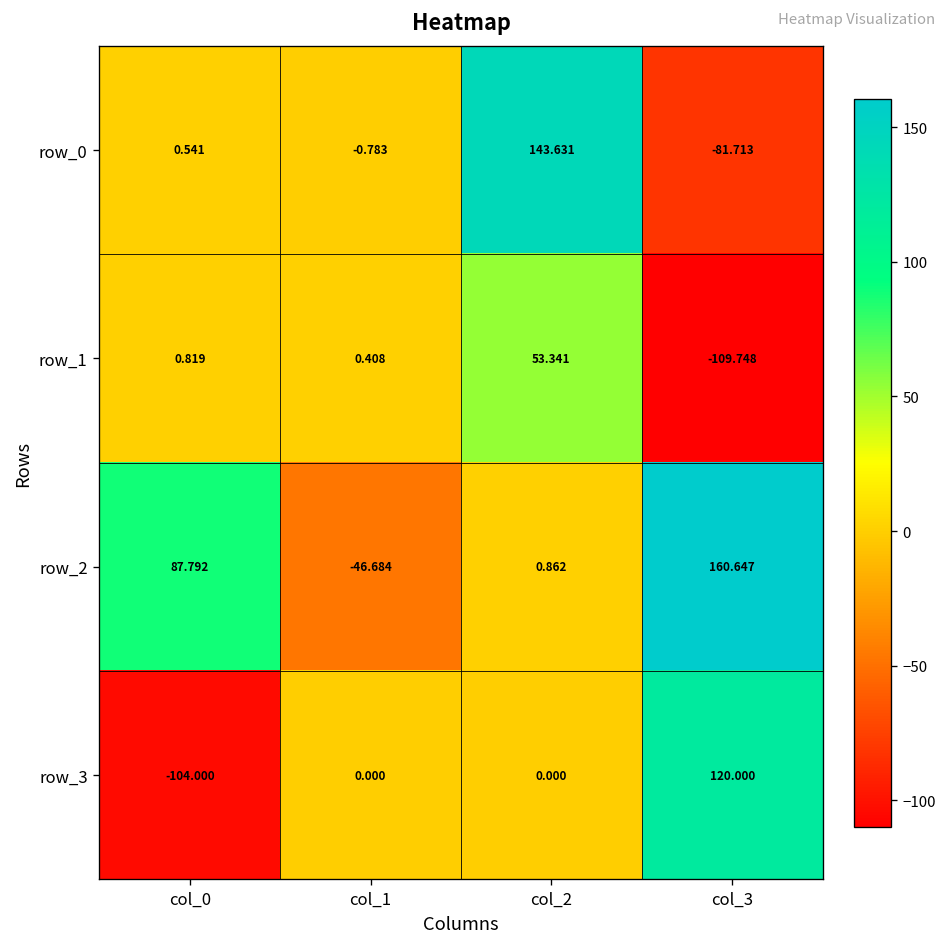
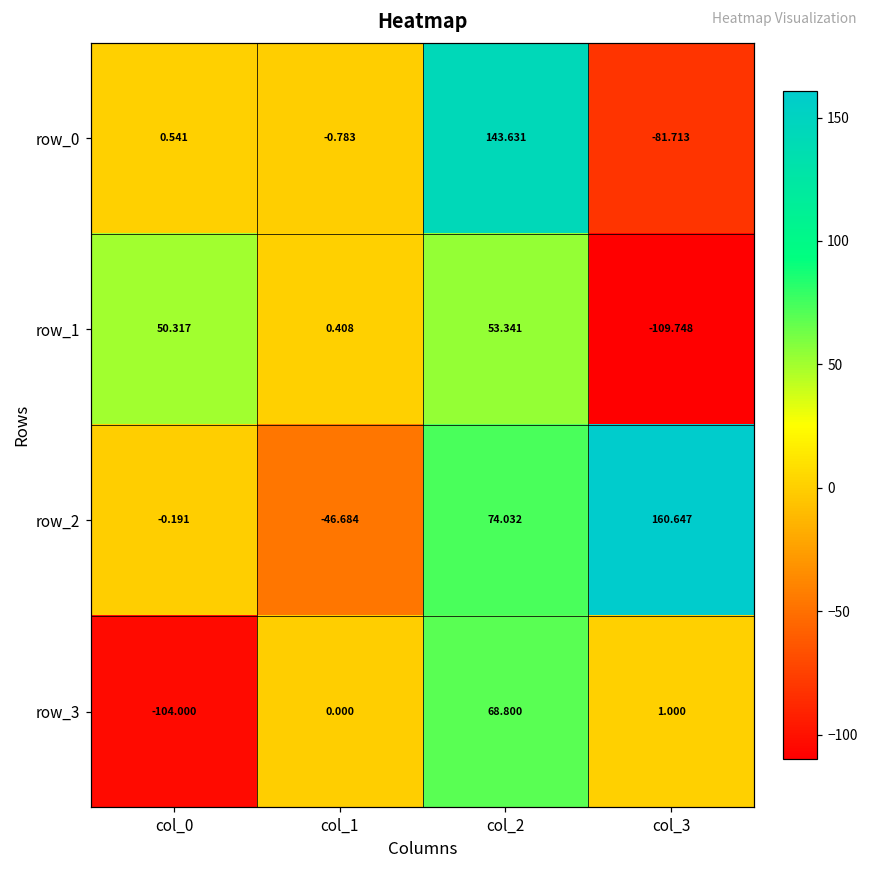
  {
    "row_0": {
      "col_0": 0.541,
      "col_1": -0.783,
      "col_2": 143.631,
      "col_3": -81.713
    },
    "row_1": {
-     "col_0": 0.819,
+     "col_0": 50.317,
      "col_1": 0.408,
      "col_2": 53.341,
      "col_3": -109.748
    },
    "row_2": {
-     "col_0": 87.792,
+     "col_0": -0.191,
      "col_1": -46.684,
-     "col_2": 0.862,
+     "col_2": 74.032,
      "col_3": 160.647
    },
    "row_3": {
      "col_0": -104.000,
      "col_1": 0.000,
-     "col_2": 0.000,
-     "col_3": 120.000
+     "col_2": 68.800,
+     "col_3": 1.000
    }
  }
